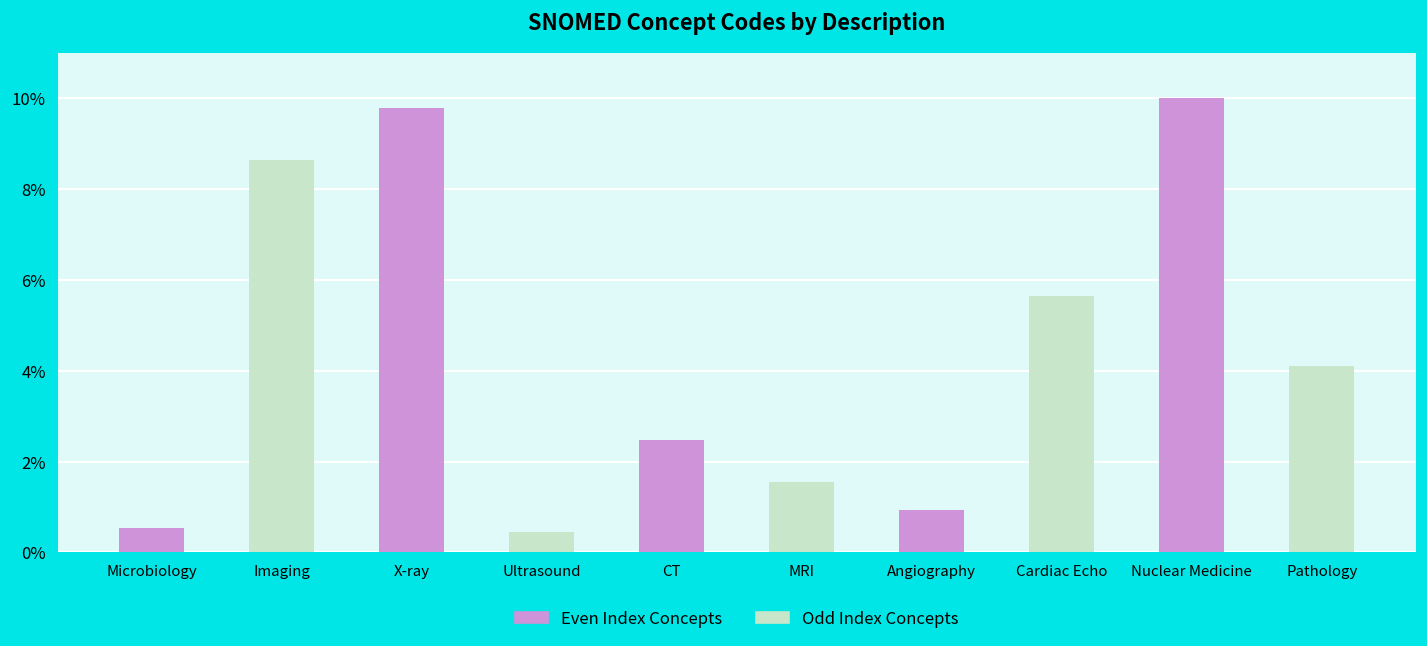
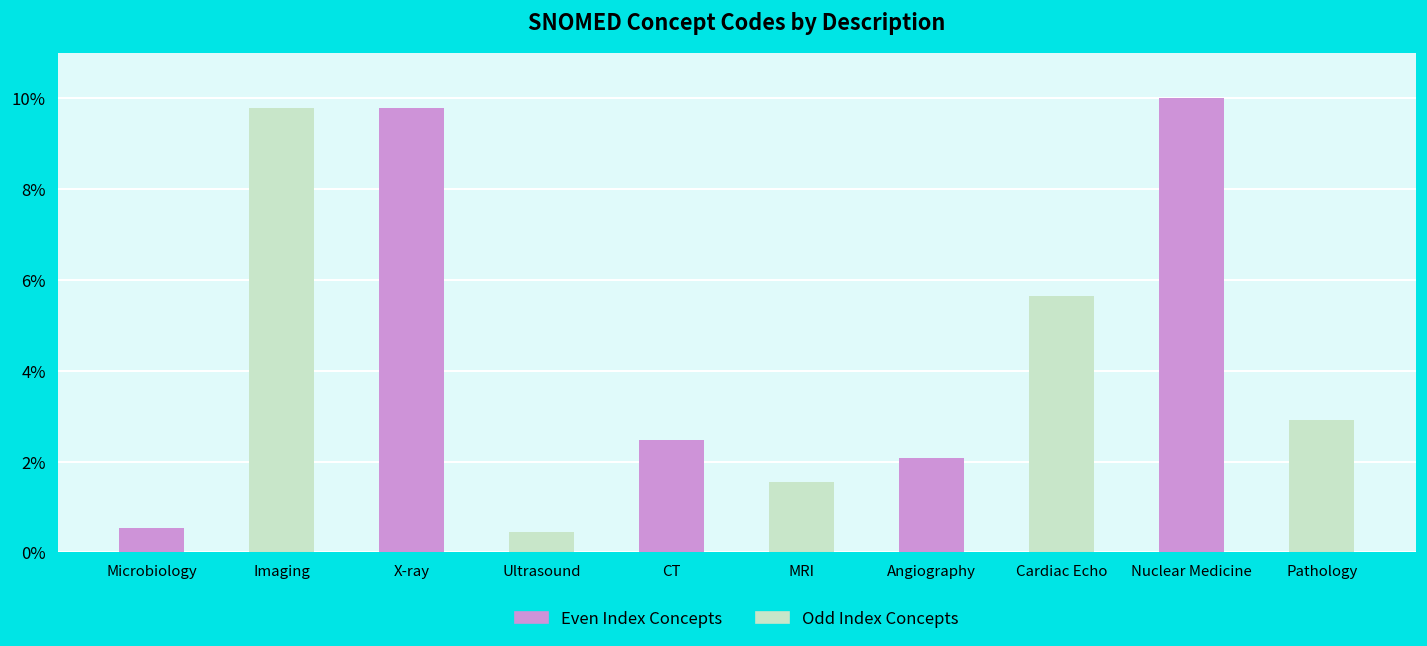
  {
    "Microbiology": "0.5%",
-   "Imaging": "8.6%",
+   "Imaging": "9.8%",
    "X-ray": "9.8%",
    "Ultrasound": "0.4%",
    "CT": "2.5%",
    "MRI": "1.6%",
-   "Angiography": "0.9%",
+   "Angiography": "2.1%",
    "Cardiac Echo": "5.6%",
    "Nuclear Medicine": "10.0%",
-   "Pathology": "4.1%"
+   "Pathology": "2.9%"
  }
